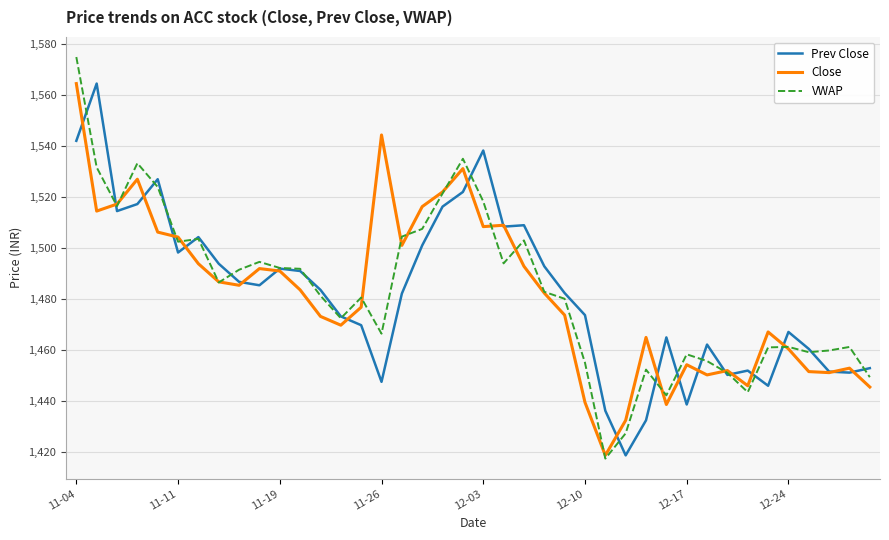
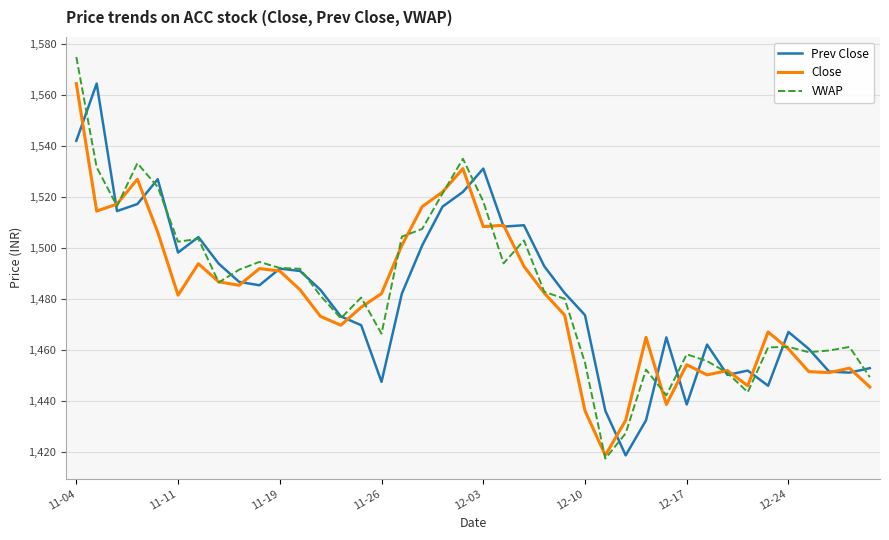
  {
    "Prev Close": {
      "11-04": "1,542",
      "11-11": "1,498",
      "11-26": "1,448",
-     "12-03": "1,538",
+     "12-03": "1,531",
      "12-10": "1,474",
      "12-17": "1,439",
      "12-24": "1,467"
    },
    "Close": {
      "11-04": "1,565",
-     "11-11": "1,504",
-     "11-26": "1,545",
+     "11-11": "1,482",
+     "11-26": "1,482",
      "12-03": "1,509",
-     "12-10": "1,440",
+     "12-10": "1,436",
      "12-17": "1,454"
    },
    "VWAP": {
      "11-04": "1,575",
      "11-11": "1,503",
      "11-26": "1,467",
      "12-03": "1,518",
      "12-10": "1,455",
      "12-17": "1,458"
    }
  }
